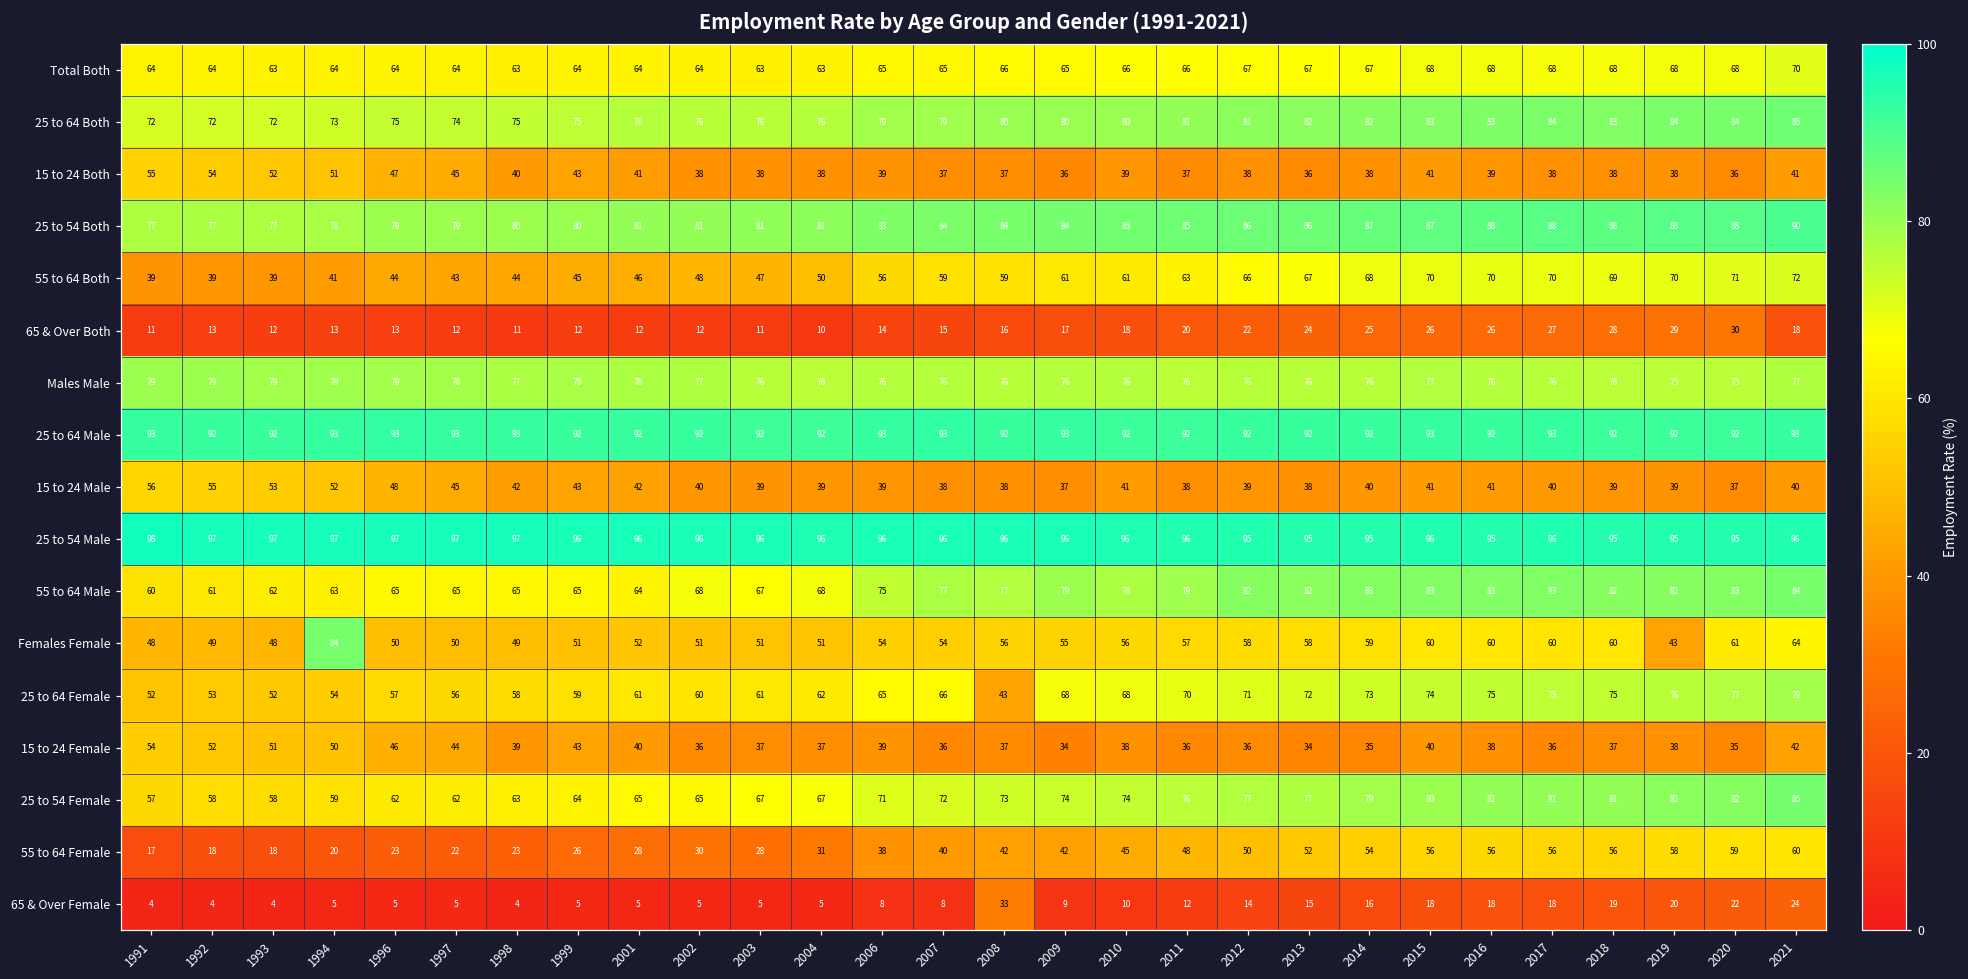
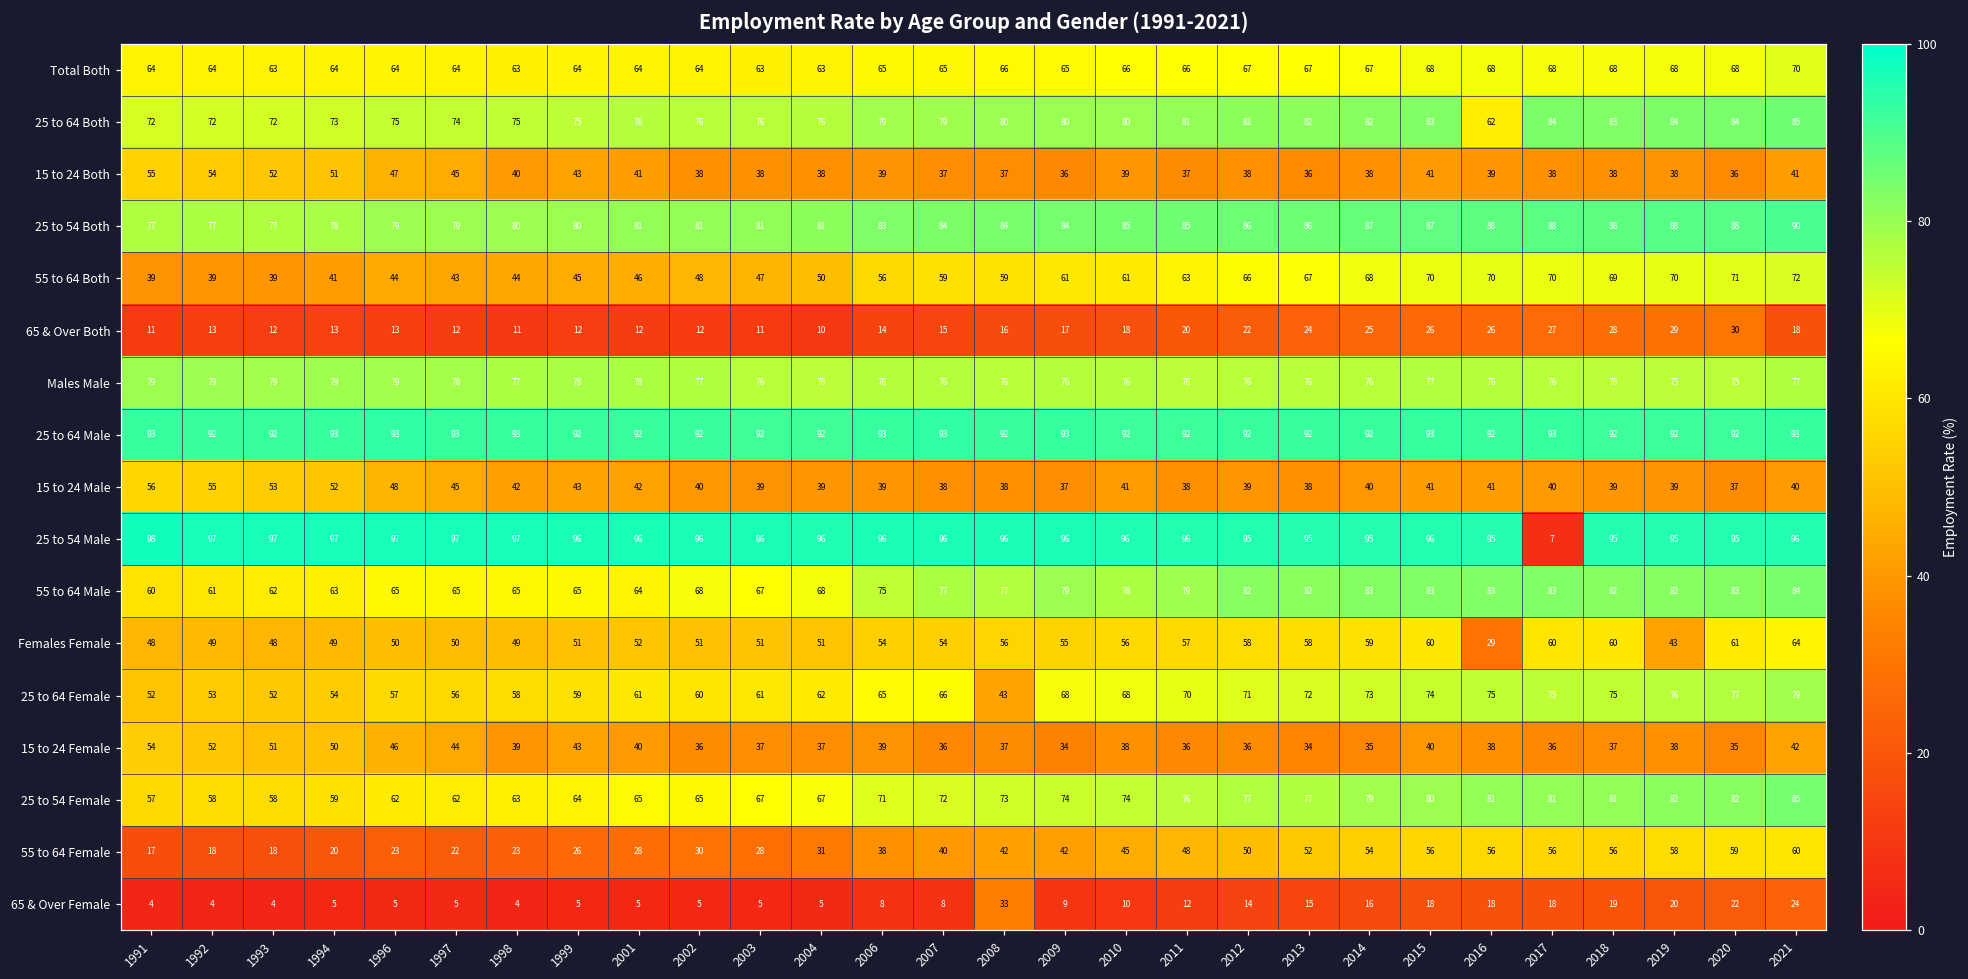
  {
    "25 to 64 Both": {
      "1991": 72,
      "1992": 72,
      "1993": 72,
      "1994": 73,
      "1996": 75,
      "1997": 74,
      "1998": 75,
      "1999": 75,
      "2001": 76,
      "2002": 76,
      "2003": 76,
      "2004": 76,
      "2006": 79,
      "2007": 79,
      "2008": 80,
      "2009": 80,
      "2010": 80,
      "2011": 81,
      "2012": 81,
      "2013": 82,
      "2014": 82,
      "2015": 83,
-     "2016": 83,
+     "2016": 62,
      "2017": 84,
      "2018": 83,
      "2019": 84,
      "2020": 84,
      "2021": 85
    },
    "25 to 54 Male": {
      "1991": 98,
      "1992": 97,
      "1993": 97,
      "1994": 97,
      "1996": 97,
      "1997": 97,
      "1998": 97,
      "1999": 96,
      "2001": 96,
      "2002": 96,
      "2003": 96,
      "2004": 96,
      "2006": 96,
      "2007": 96,
      "2008": 96,
      "2009": 96,
      "2010": 96,
      "2011": 96,
      "2012": 95,
      "2013": 95,
      "2014": 95,
      "2015": 96,
      "2016": 95,
-     "2017": 96,
+     "2017": 7,
      "2018": 95,
      "2019": 95,
      "2020": 95,
      "2021": 96
    },
    "Females Female": {
      "1991": 48,
      "1992": 49,
      "1993": 48,
-     "1994": 84,
+     "1994": 49,
      "1996": 50,
      "1997": 50,
      "1998": 49,
      "1999": 51,
      "2001": 52,
      "2002": 51,
      "2003": 51,
      "2004": 51,
      "2006": 54,
      "2007": 54,
      "2008": 56,
      "2009": 55,
      "2010": 56,
      "2011": 57,
      "2012": 58,
      "2013": 58,
      "2014": 59,
      "2015": 60,
-     "2016": 60,
+     "2016": 29,
      "2017": 60,
      "2018": 60,
      "2019": 43,
      "2020": 61,
      "2021": 64
    }
  }
